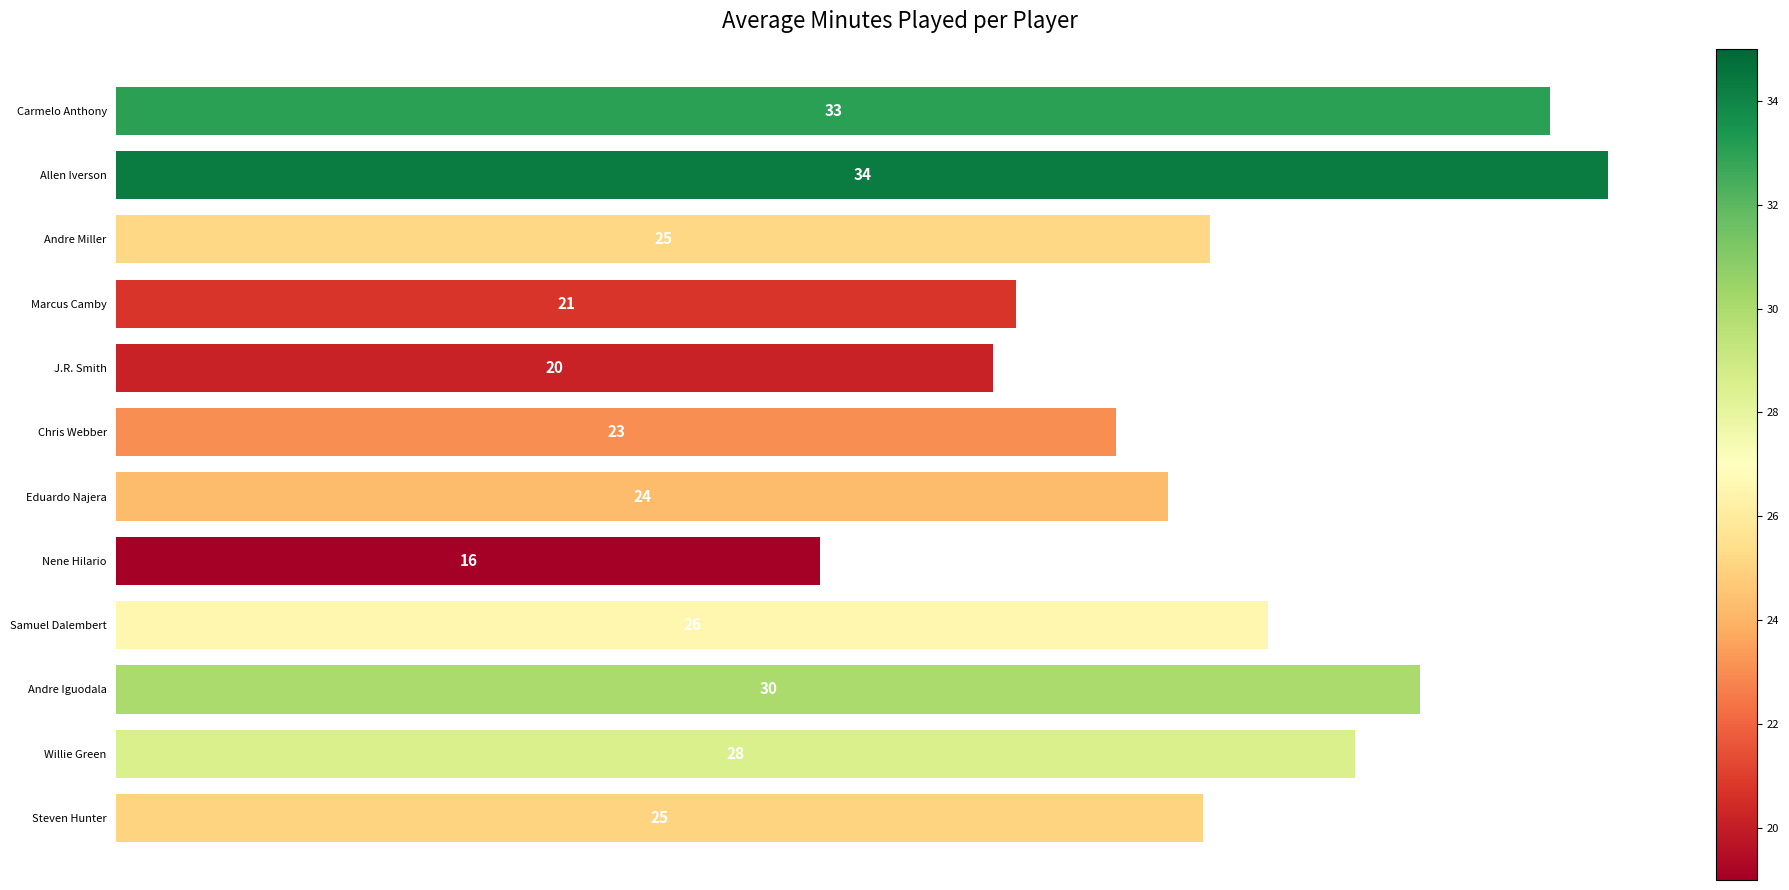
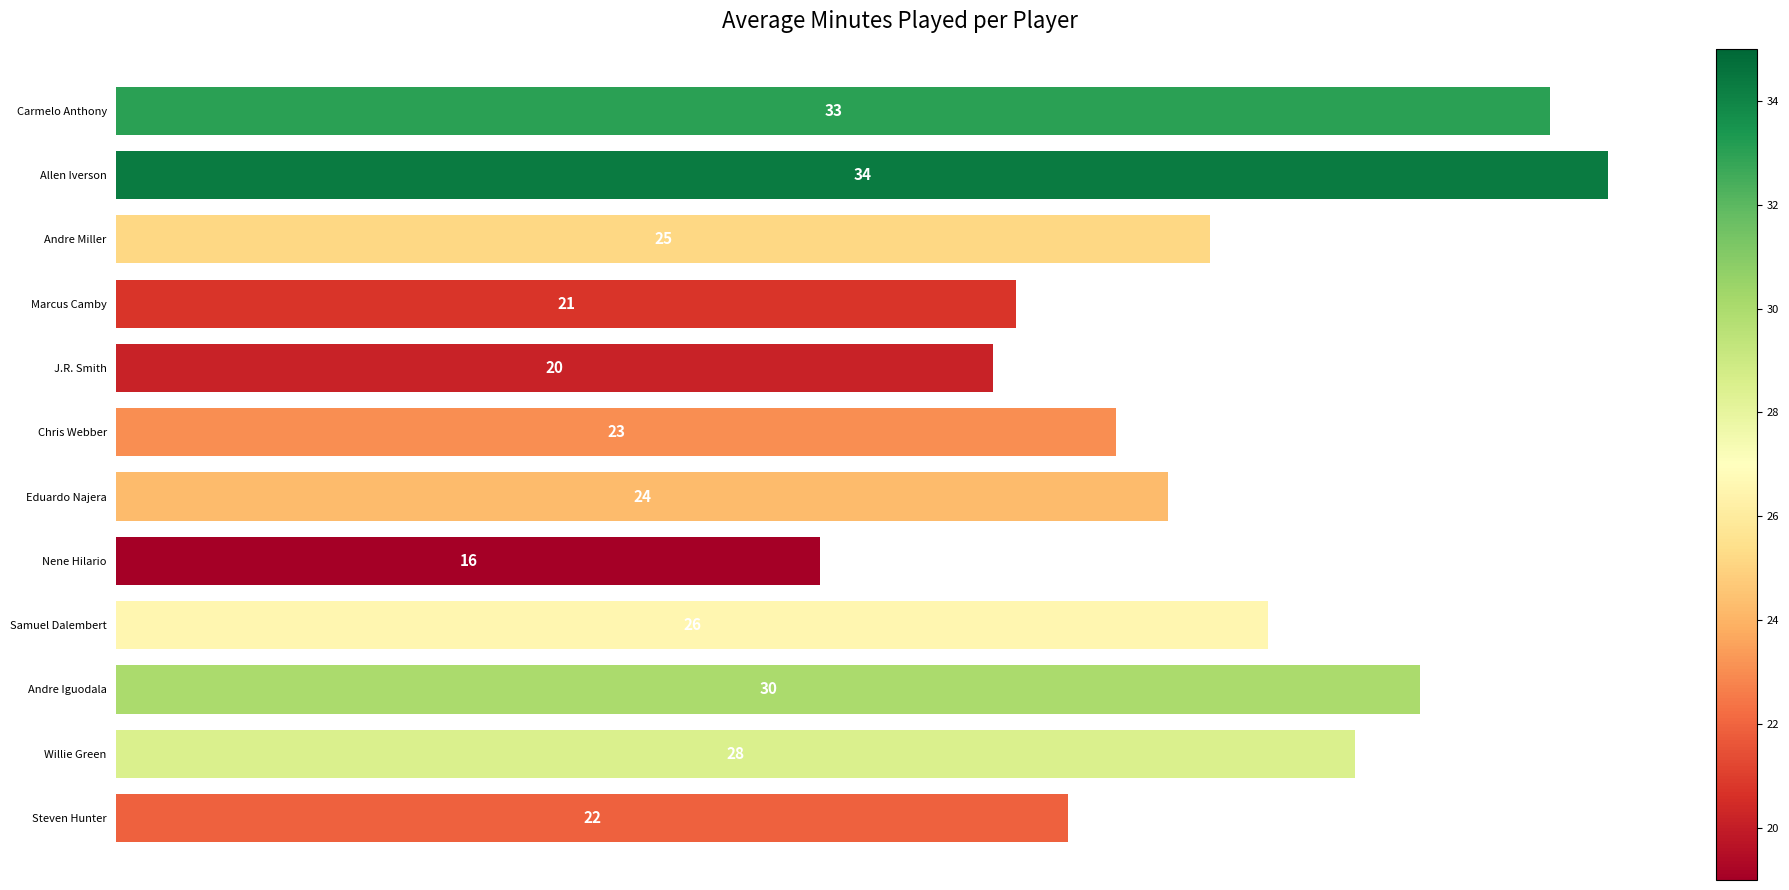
  {
    "Carmelo Anthony": 33,
    "Allen Iverson": 34,
    "Andre Miller": 25,
    "Marcus Camby": 21,
    "J.R. Smith": 20,
    "Chris Webber": 23,
    "Eduardo Najera": 24,
    "Nene Hilario": 16,
    "Samuel Dalembert": 26,
    "Andre Iguodala": 30,
    "Willie Green": 28,
-   "Steven Hunter": 25
+   "Steven Hunter": 22
  }
